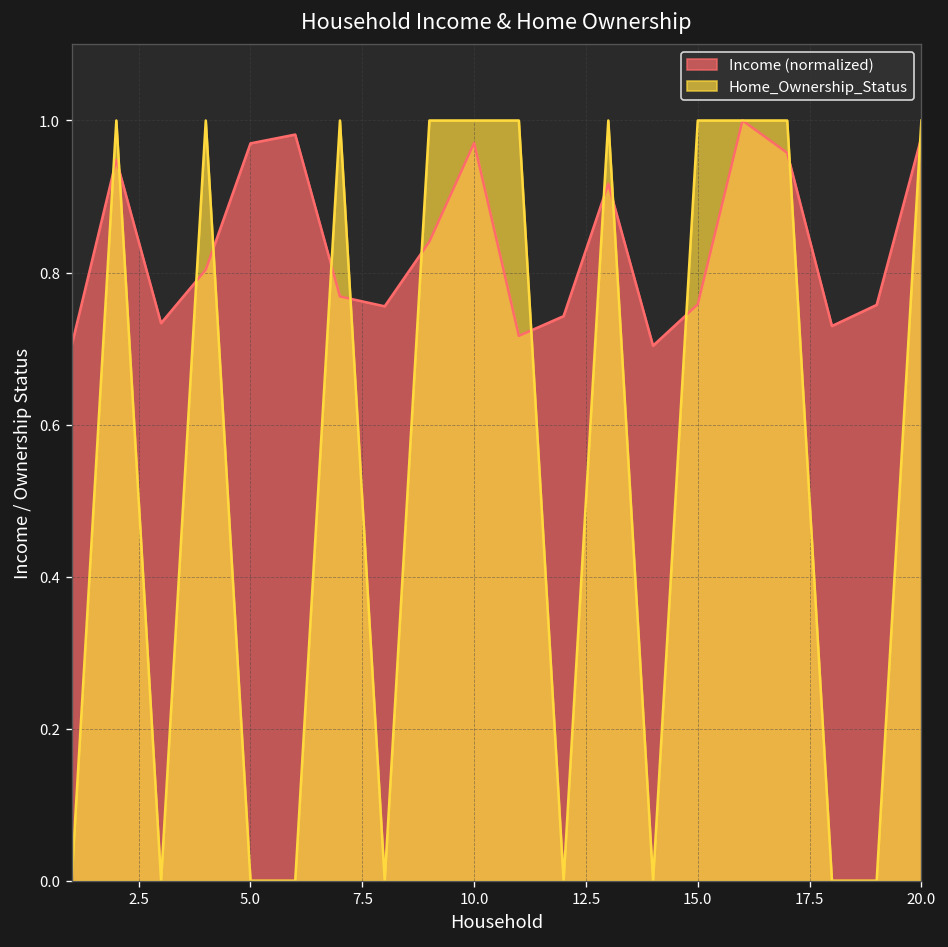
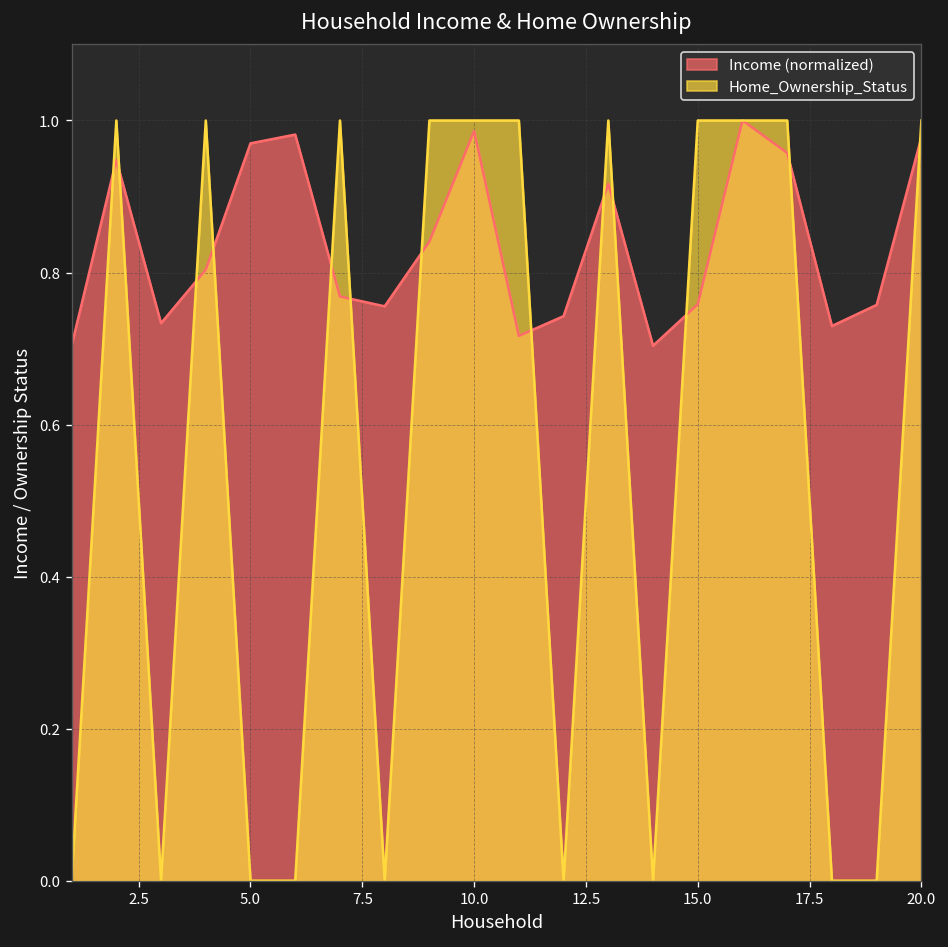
  {
    "Income (normalized)": {
      "5.0": 0.97,
-     "10.0": 0.97,
+     "10.0": 0.99,
      "15.0": 0.76,
      "20.0": 0.98
    },
    "Home_Ownership_Status": {
      "5.0": 0.00,
      "10.0": 1.00,
      "15.0": 1.00,
      "20.0": 1.00
    }
  }
